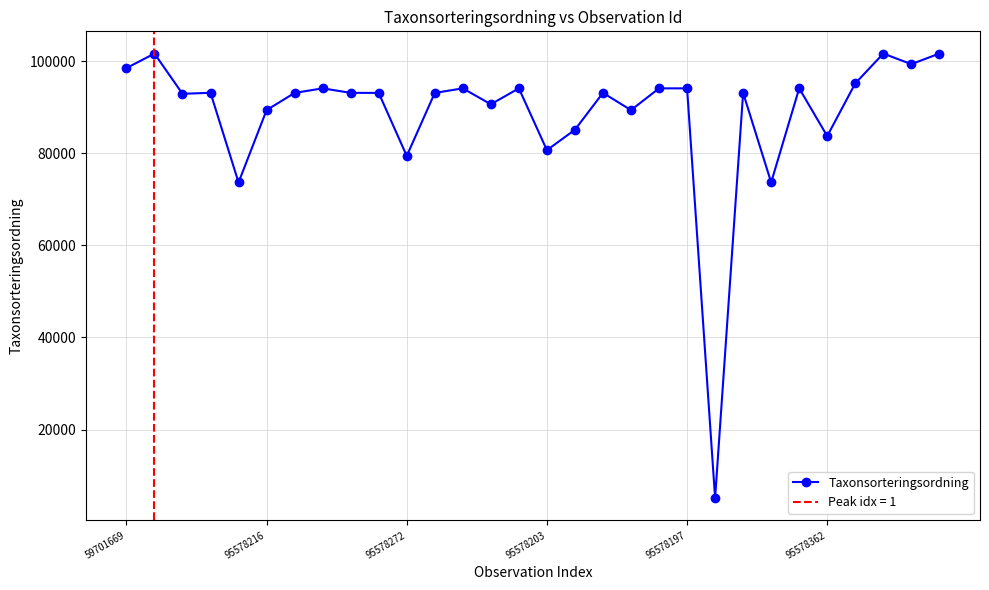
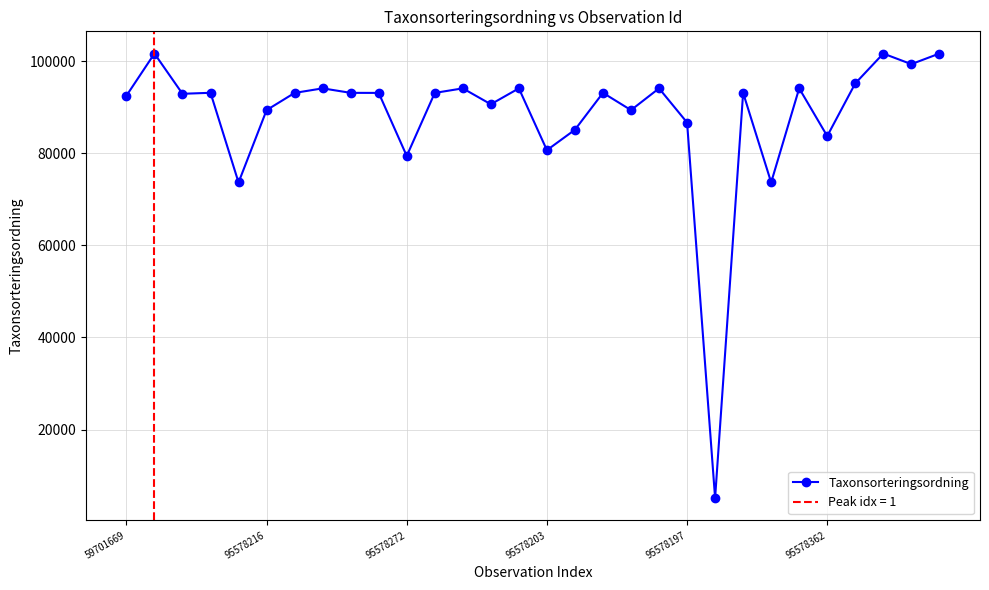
  {
-   "59701669": 99000,
+   "59701669": 93000,
    "95578216": 89000,
    "95578272": 79000,
    "95578203": 81000,
-   "95578197": 94000,
+   "95578197": 87000,
    "95578362": 84000
  }
